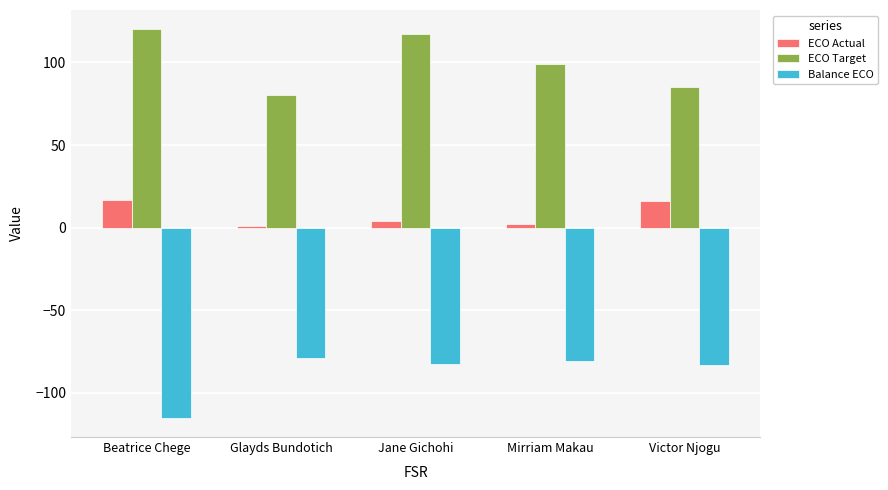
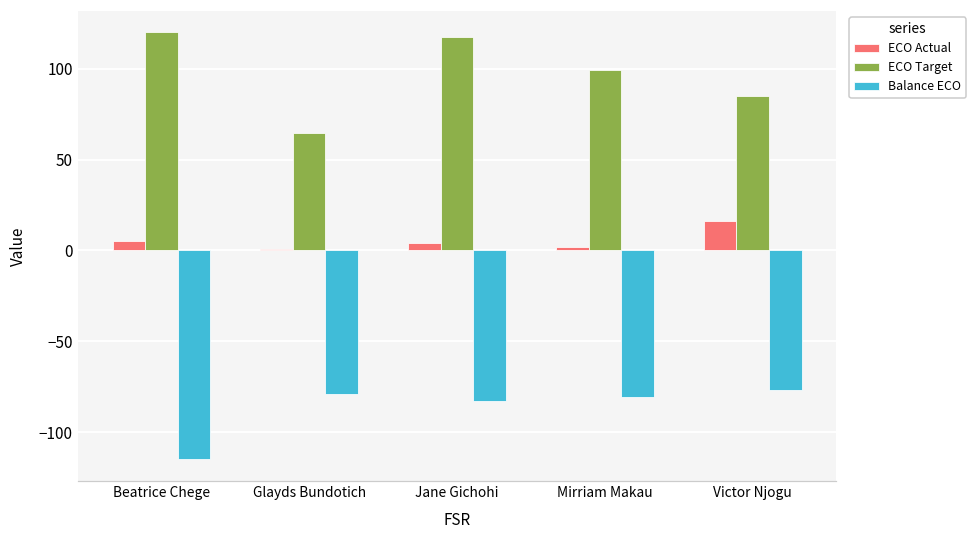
  {
    "ECO Actual": {
-     "Beatrice Chege": 17,
+     "Beatrice Chege": 5,
      "Jane Gichohi": 4,
      "Mirriam Makau": 2,
      "Victor Njogu": 16
    },
    "ECO Target": {
      "Beatrice Chege": 120,
-     "Glayds Bundotich": 80,
+     "Glayds Bundotich": 65,
      "Jane Gichohi": 118,
      "Mirriam Makau": 99,
      "Victor Njogu": 85
    },
    "Balance ECO": {
      "Beatrice Chege": -115,
      "Glayds Bundotich": -79,
      "Jane Gichohi": -83,
      "Mirriam Makau": -81,
-     "Victor Njogu": -83
+     "Victor Njogu": -77
    }
  }
